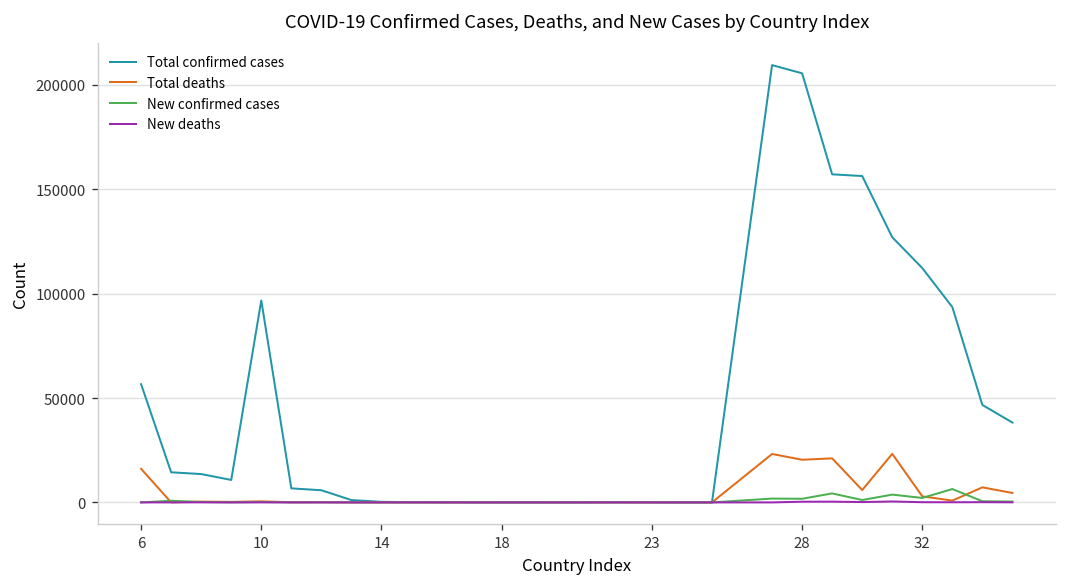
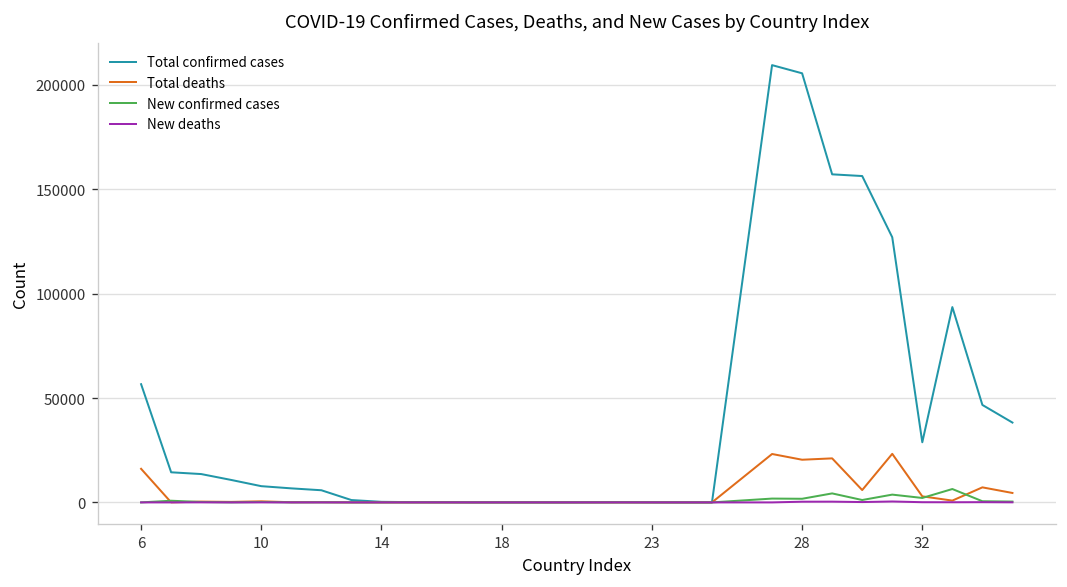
  {
    "Total confirmed cases": {
      "6": 57000,
-     "10": 97000,
+     "10": 8000,
      "28": 206000,
-     "32": 112000
+     "32": 29000
    },
    "Total deaths": {
      "6": 16000,
      "28": 20000
    },
    "New deaths": {
      "32": 0
    }
  }
